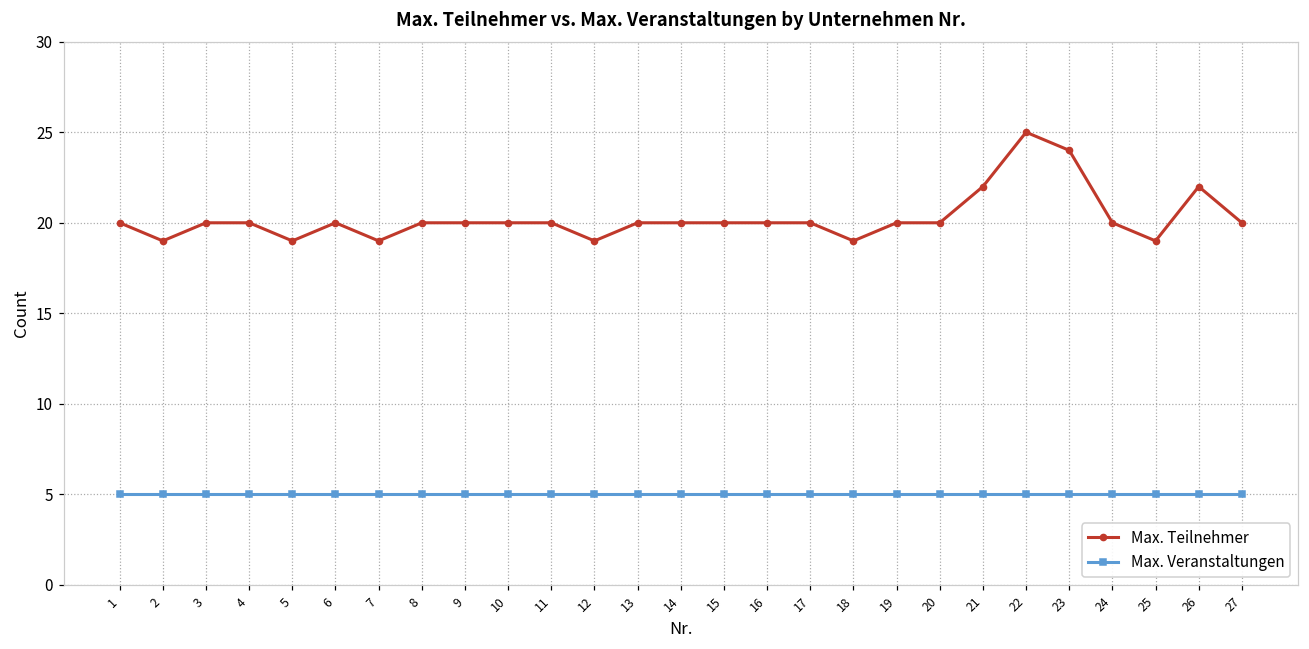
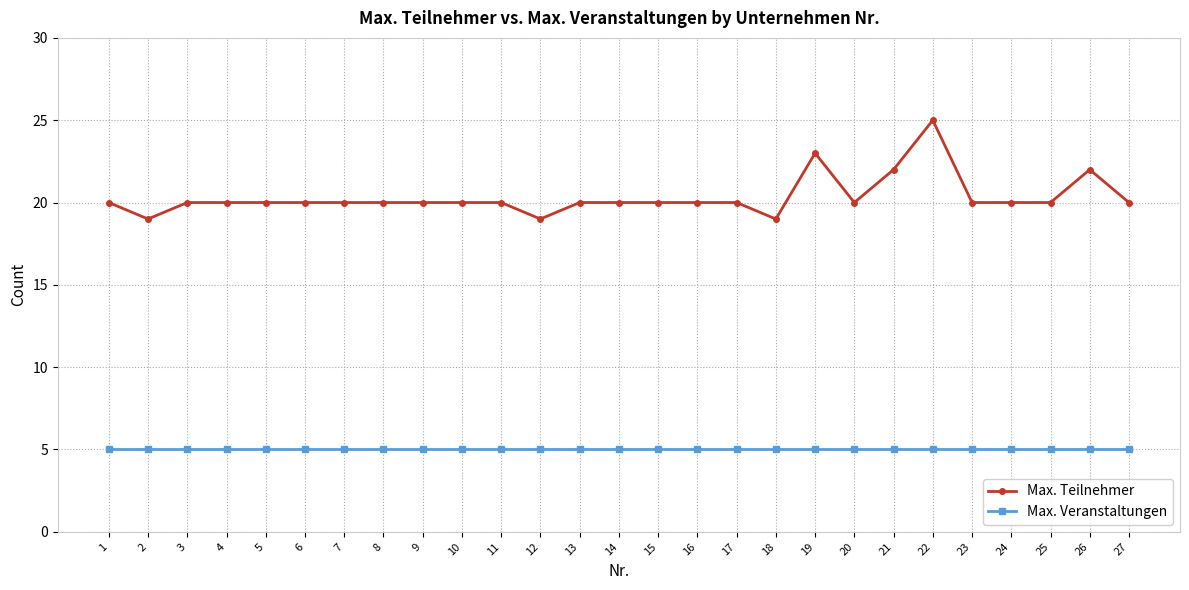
  {
    "Max. Teilnehmer": {
      "1": 20,
      "2": 19,
      "3": 20,
      "4": 20,
-     "5": 19,
+     "5": 20,
      "6": 20,
-     "7": 19,
+     "7": 20,
      "8": 20,
      "9": 20,
      "10": 20,
      "11": 20,
      "12": 19,
      "13": 20,
      "14": 20,
      "15": 20,
      "16": 20,
      "17": 20,
      "18": 19,
-     "19": 20,
+     "19": 23,
      "20": 20,
      "21": 22,
      "22": 25,
-     "23": 24,
+     "23": 20,
      "24": 20,
-     "25": 19,
+     "25": 20,
      "26": 22,
      "27": 20
    },
    "Max. Veranstaltungen": {
      "1": 5,
      "2": 5,
      "3": 5,
      "4": 5,
      "5": 5,
      "6": 5,
      "7": 5,
      "8": 5,
      "9": 5,
      "10": 5,
      "11": 5,
      "12": 5,
      "13": 5,
      "14": 5,
      "15": 5,
      "16": 5,
      "17": 5,
      "18": 5,
      "19": 5,
      "20": 5,
      "21": 5,
      "22": 5,
      "23": 5,
      "24": 5,
      "25": 5,
      "26": 5,
      "27": 5
    }
  }
